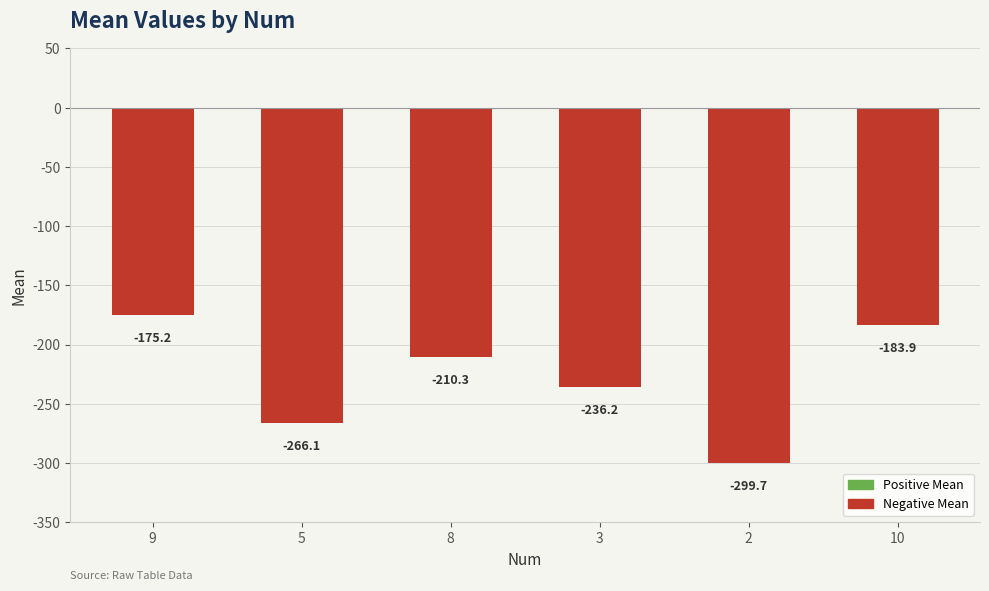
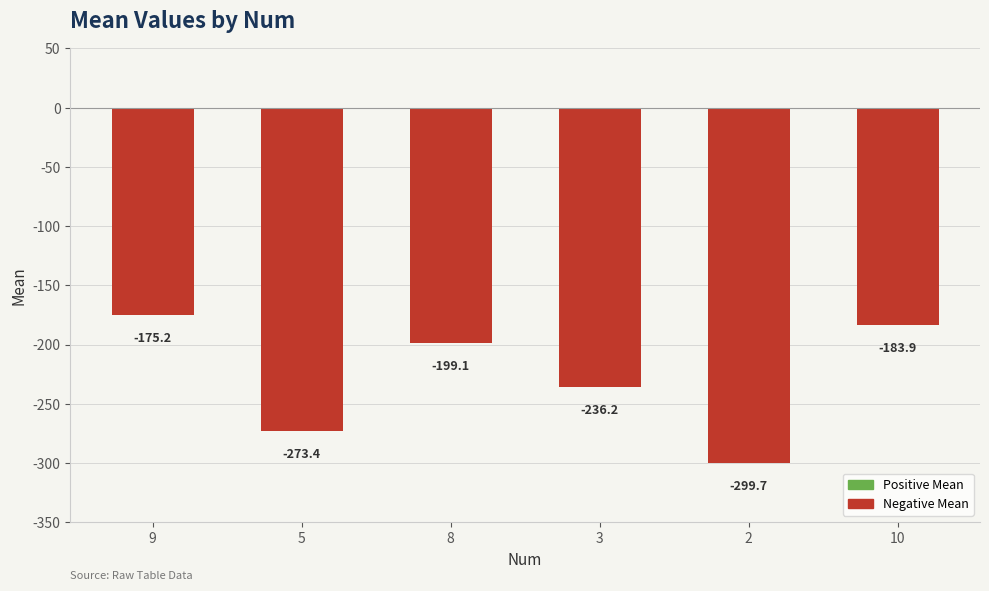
  {
    "9": -175.2,
-   "5": -266.1,
-   "8": -210.3,
+   "5": -273.4,
+   "8": -199.1,
    "3": -236.2,
    "2": -299.7,
    "10": -183.9
  }
